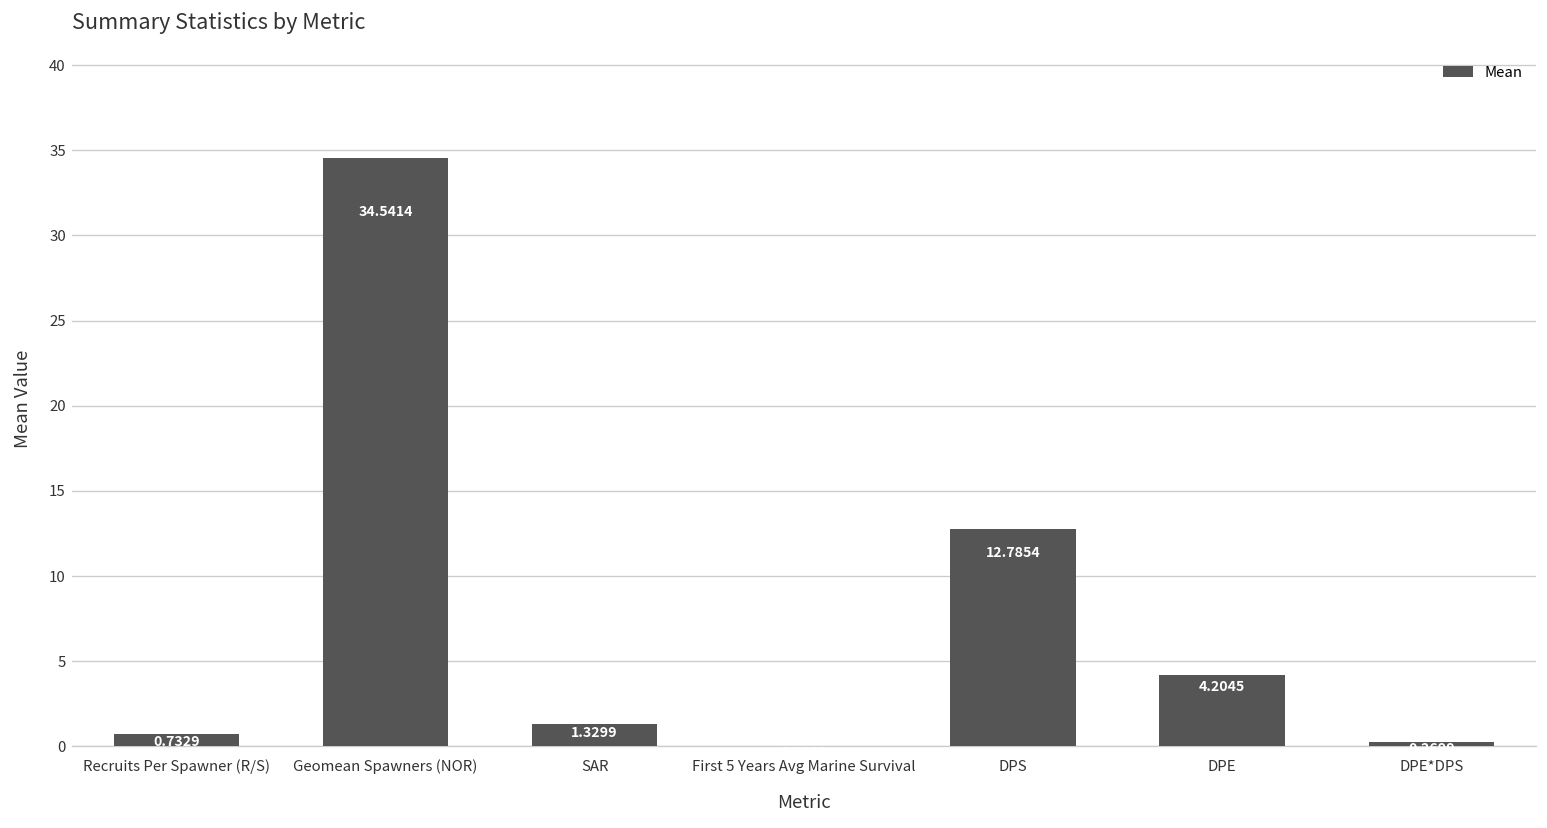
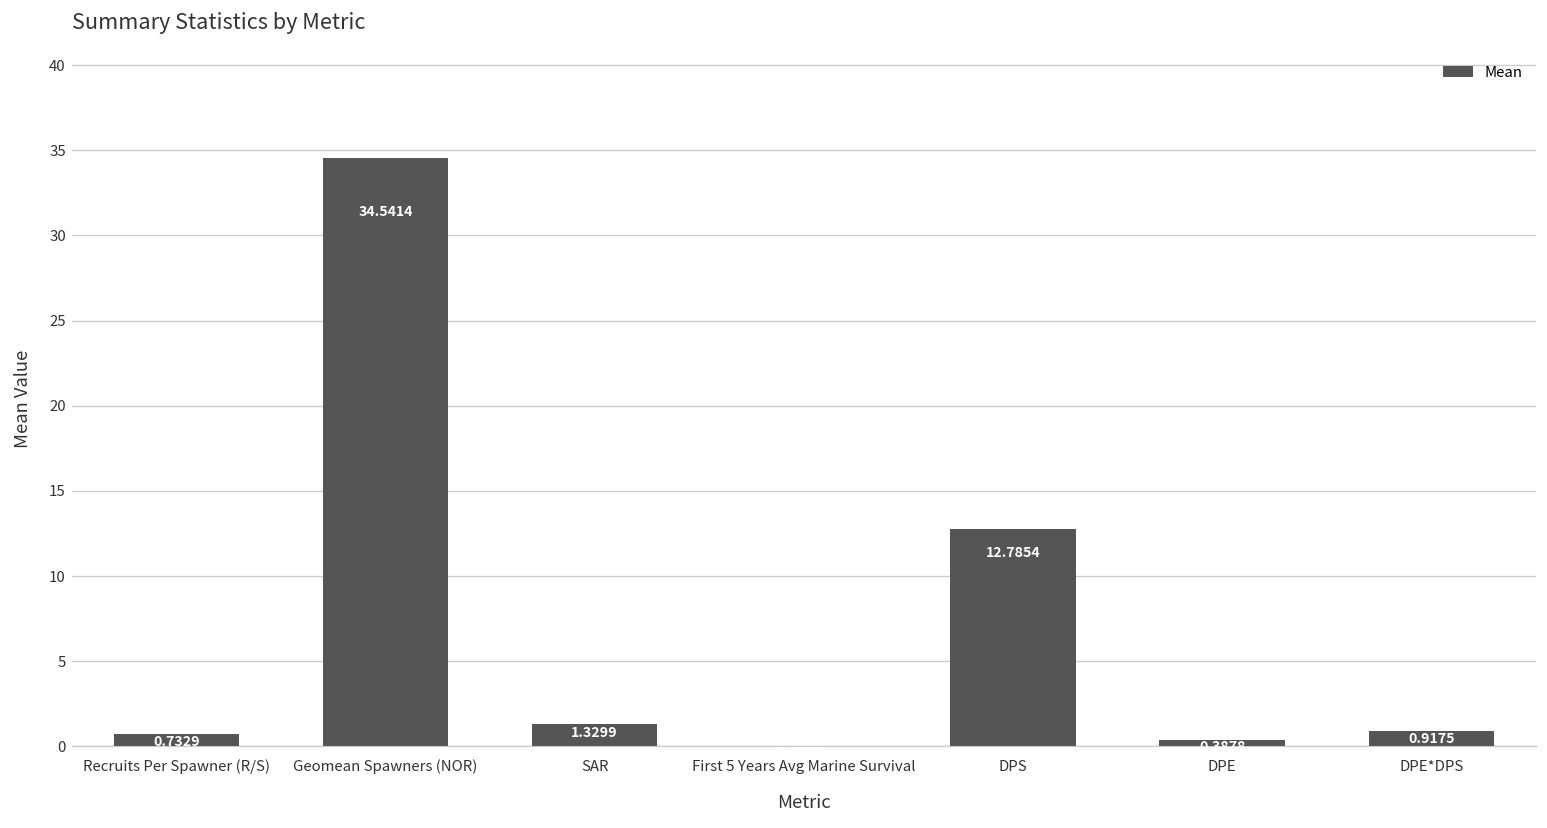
  {
-   "DPE": 4.2,
-   "DPE*DPS": 0.3
+   "DPE": 0.4,
+   "DPE*DPS": 0.9
  }
